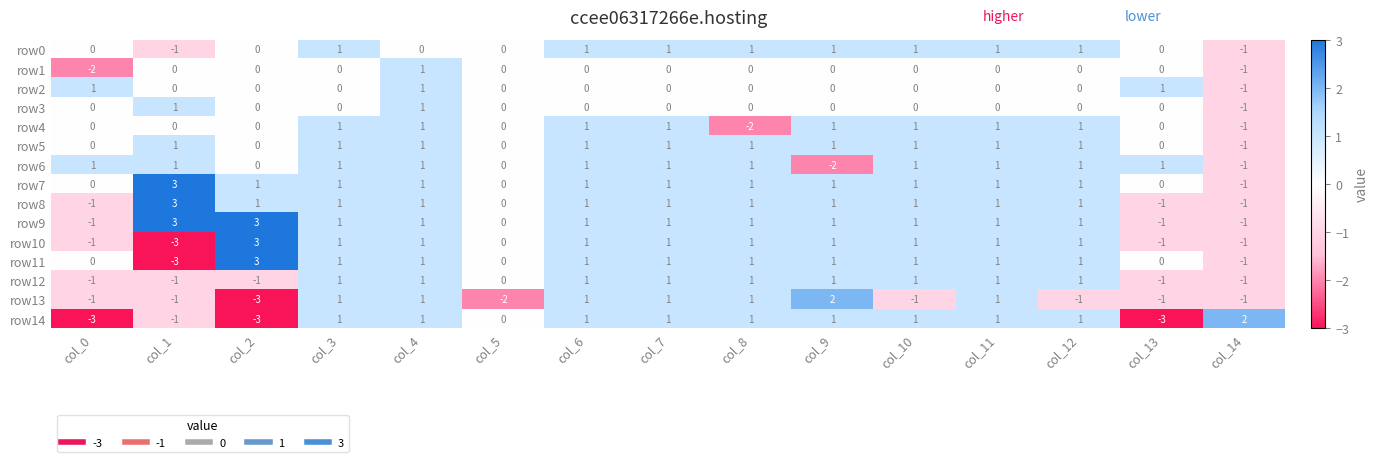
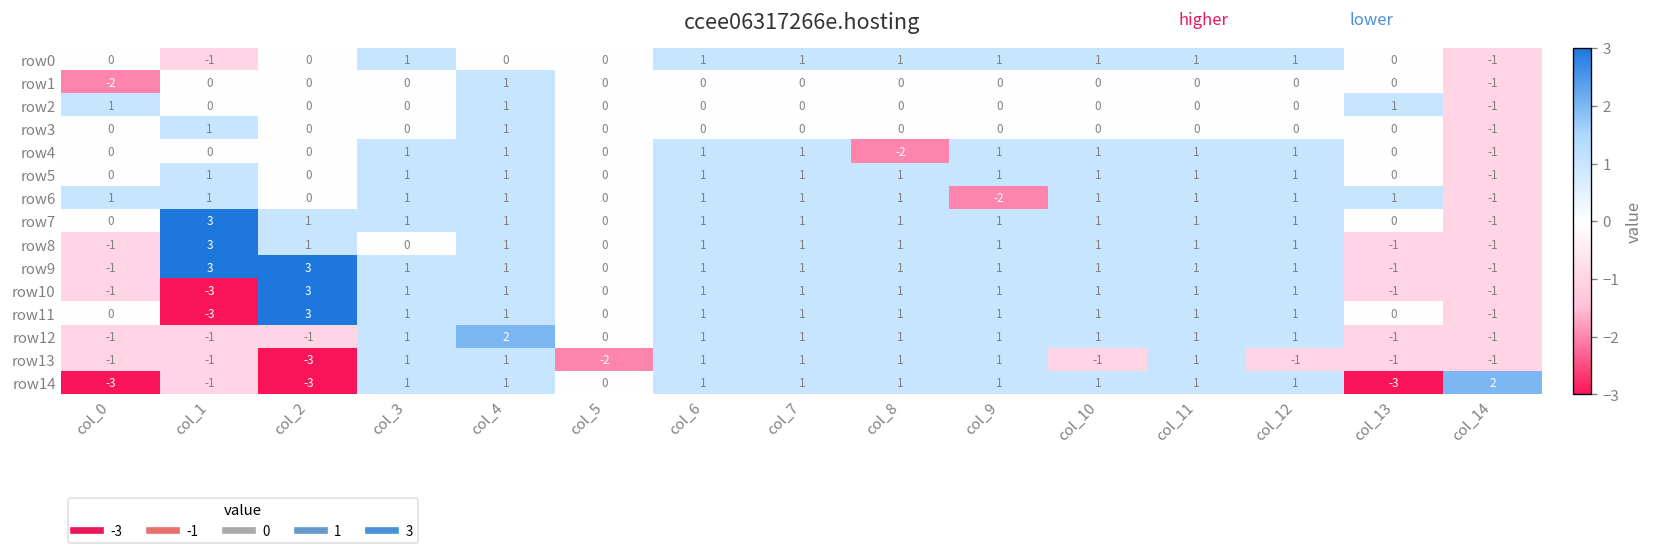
  {
    "row8": {
      "col_0": -1,
      "col_1": 3,
      "col_2": 1,
-     "col_3": 1,
+     "col_3": 0,
      "col_4": 1,
      "col_5": 0,
      "col_6": 1,
      "col_7": 1,
      "col_8": 1,
      "col_9": 1,
      "col_10": 1,
      "col_11": 1,
      "col_12": 1,
      "col_13": -1,
      "col_14": -1
    },
    "row12": {
      "col_0": -1,
      "col_1": -1,
      "col_2": -1,
      "col_3": 1,
-     "col_4": 1,
+     "col_4": 2,
      "col_5": 0,
      "col_6": 1,
      "col_7": 1,
      "col_8": 1,
      "col_9": 1,
      "col_10": 1,
      "col_11": 1,
      "col_12": 1,
      "col_13": -1,
      "col_14": -1
    },
    "row13": {
      "col_0": -1,
      "col_1": -1,
      "col_2": -3,
      "col_3": 1,
      "col_4": 1,
      "col_5": -2,
      "col_6": 1,
      "col_7": 1,
      "col_8": 1,
-     "col_9": 2,
+     "col_9": 1,
      "col_10": -1,
      "col_11": 1,
      "col_12": -1,
      "col_13": -1,
      "col_14": -1
    }
  }
